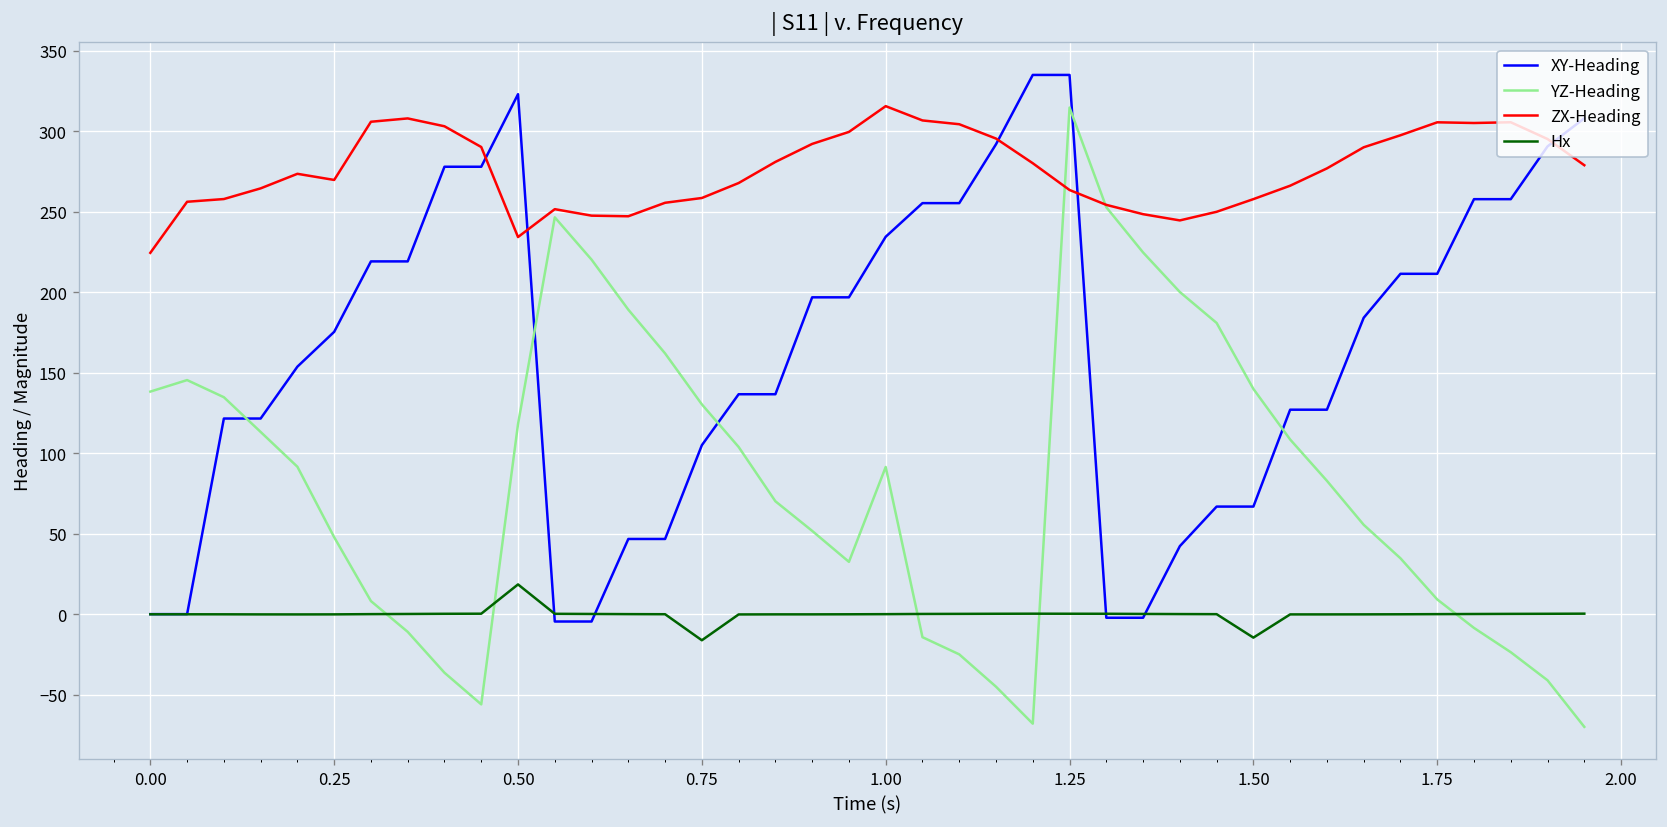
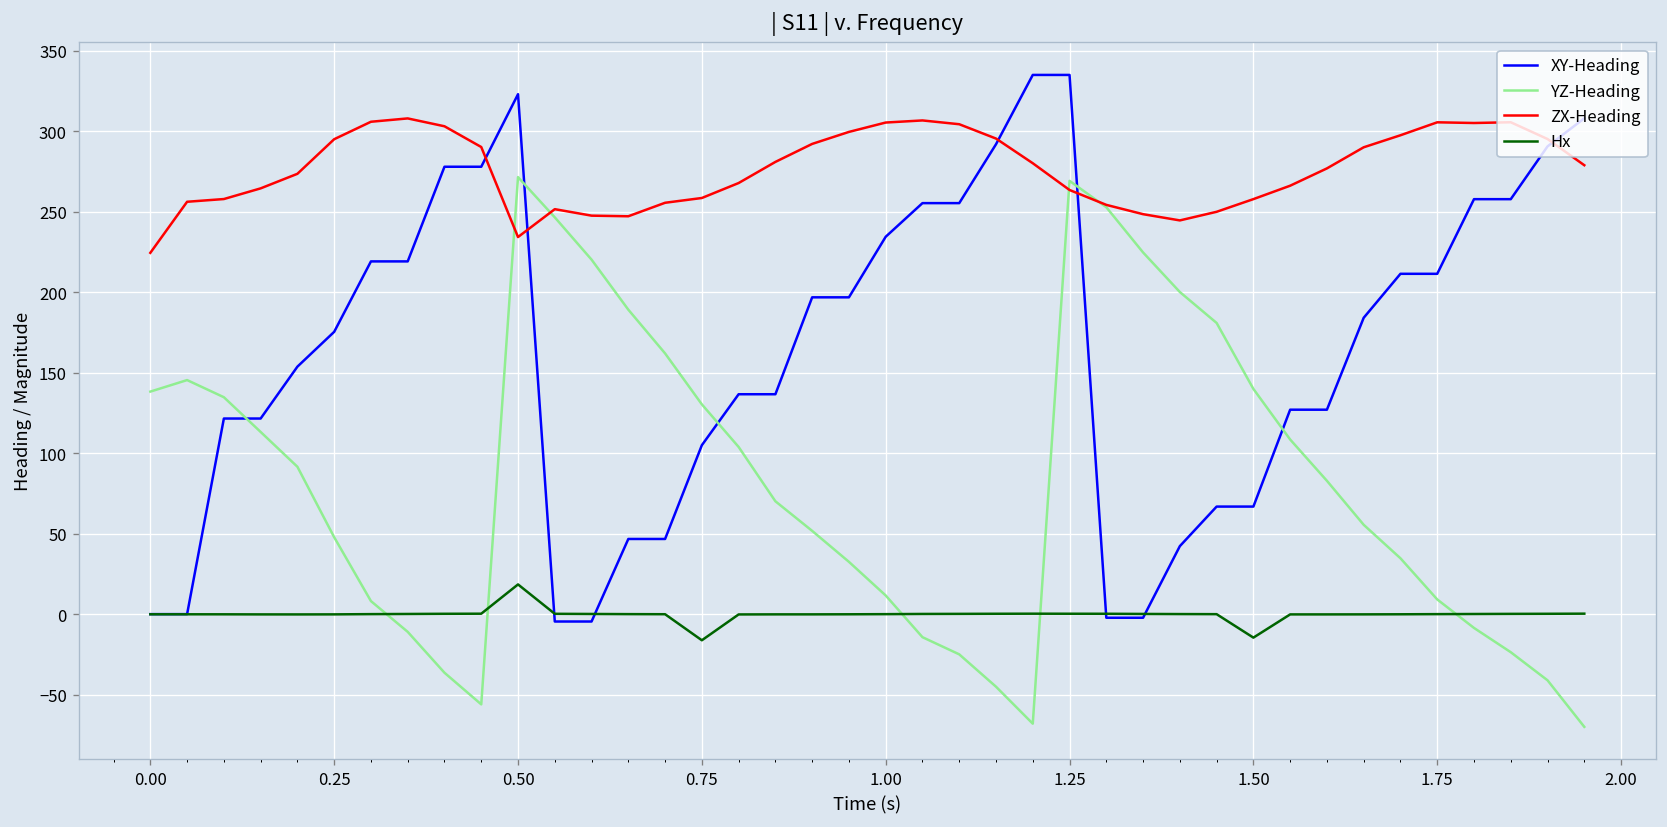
  {
    "XY-Heading": {
      "0.25": 175,
      "0.50": 323,
      "0.75": 105,
      "1.00": 235,
      "1.25": 335,
      "1.50": 67,
      "1.75": 211
    },
    "YZ-Heading": {
      "0.00": 138,
      "0.25": 48,
-     "0.50": 118,
+     "0.50": 272,
      "0.75": 130,
-     "1.00": 91,
-     "1.25": 315,
+     "1.00": 12,
+     "1.25": 269,
      "1.50": 140,
      "1.75": 9
    },
    "ZX-Heading": {
      "0.00": 225,
-     "0.25": 270,
+     "0.25": 295,
      "0.50": 234,
      "0.75": 259,
-     "1.00": 316,
+     "1.00": 305,
      "1.25": 264,
      "1.50": 258,
      "1.75": 306
    },
    "Hx": {
      "0.25": 0,
      "0.50": 18,
      "0.75": -16,
      "1.00": 0,
      "1.25": 0,
      "1.50": -15,
      "1.75": 0
    }
  }
